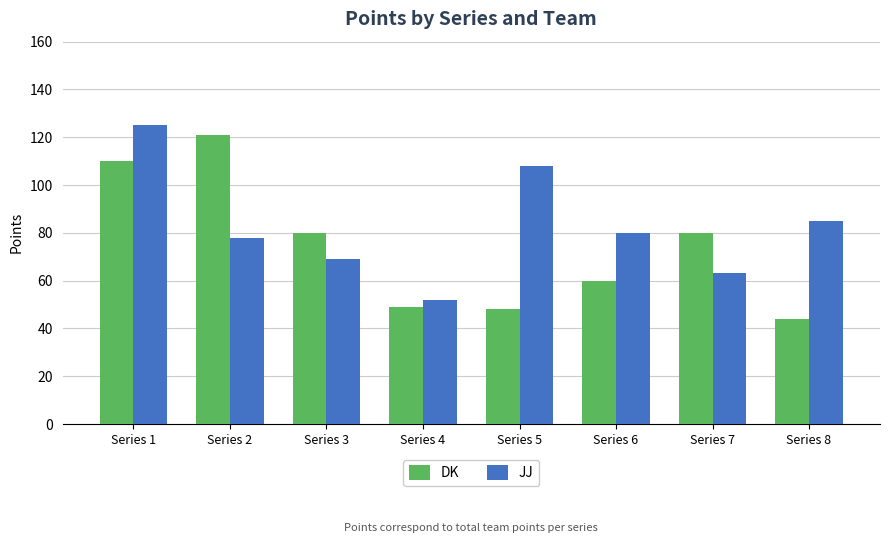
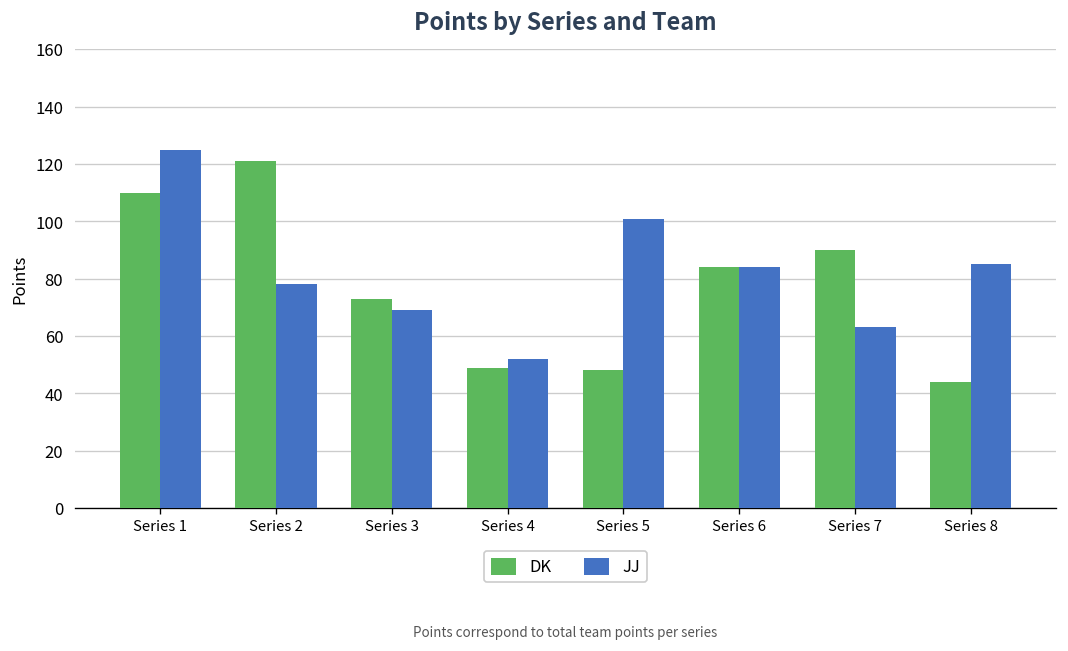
  {
    "DK": {
      "Series 1": 110,
      "Series 2": 121,
-     "Series 3": 80,
+     "Series 3": 73,
      "Series 4": 49,
      "Series 5": 48,
-     "Series 6": 60,
-     "Series 7": 80,
+     "Series 6": 84,
+     "Series 7": 90,
      "Series 8": 44
    },
    "JJ": {
      "Series 1": 125,
      "Series 2": 78,
      "Series 3": 69,
      "Series 4": 52,
-     "Series 5": 108,
-     "Series 6": 80,
+     "Series 5": 101,
+     "Series 6": 84,
      "Series 7": 63,
      "Series 8": 85
    }
  }
